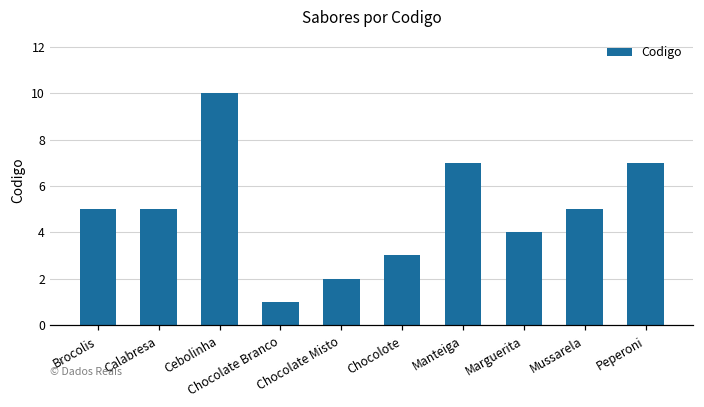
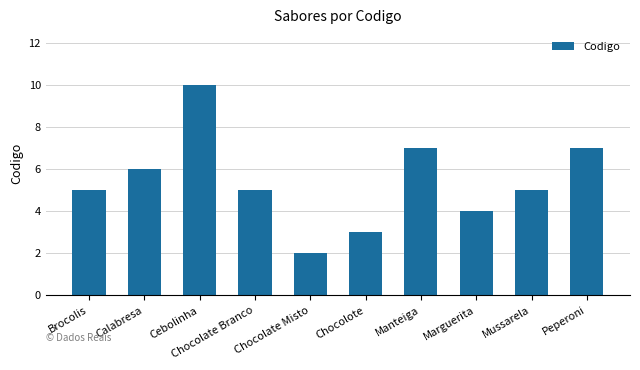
  {
    "Brocolis": 5,
-   "Calabresa": 5,
+   "Calabresa": 6,
    "Cebolinha": 10,
-   "Chocolate Branco": 1,
+   "Chocolate Branco": 5,
    "Chocolate Misto": 2,
    "Chocolote": 3,
    "Manteiga": 7,
    "Marguerita": 4,
    "Mussarela": 5,
    "Peperoni": 7
  }
